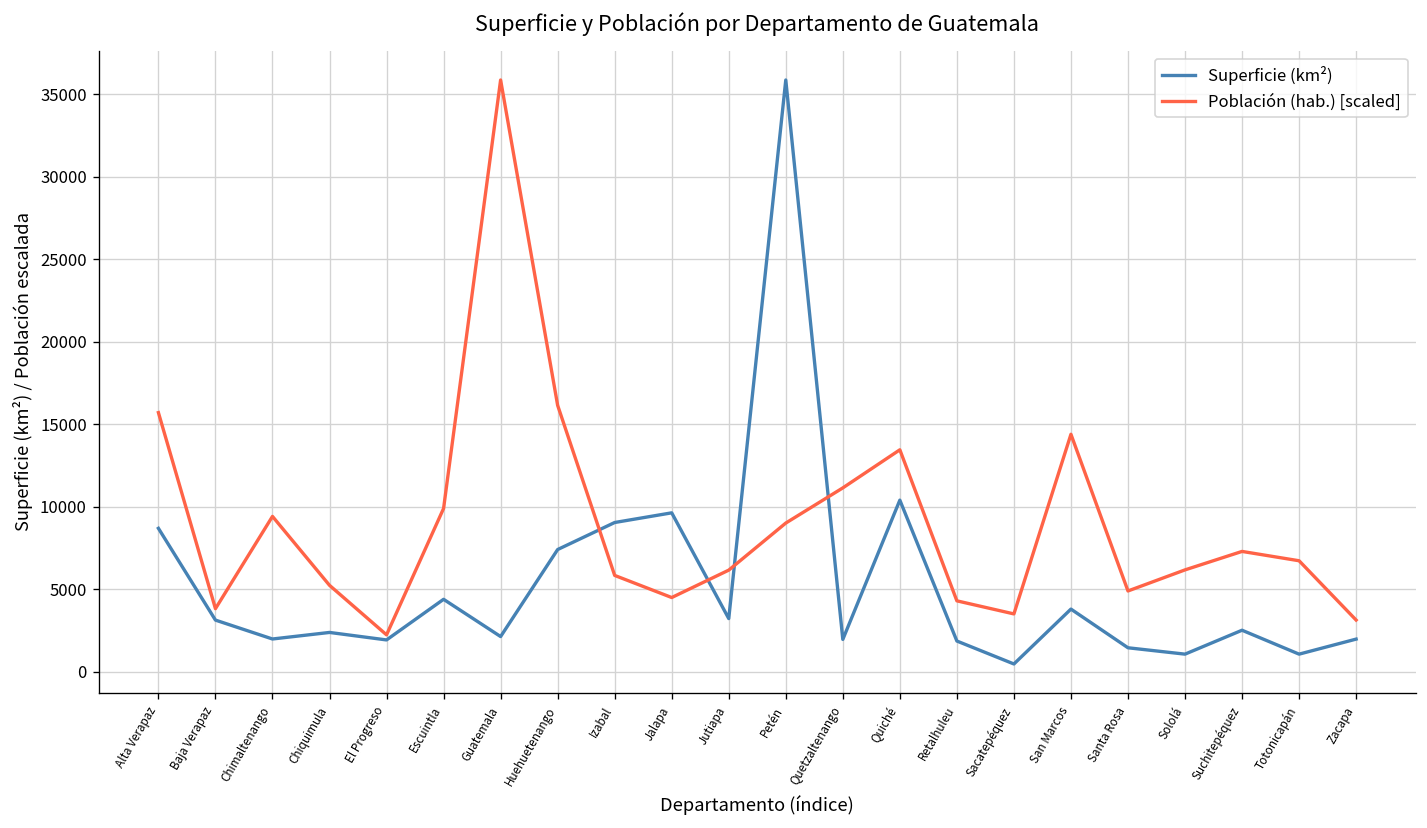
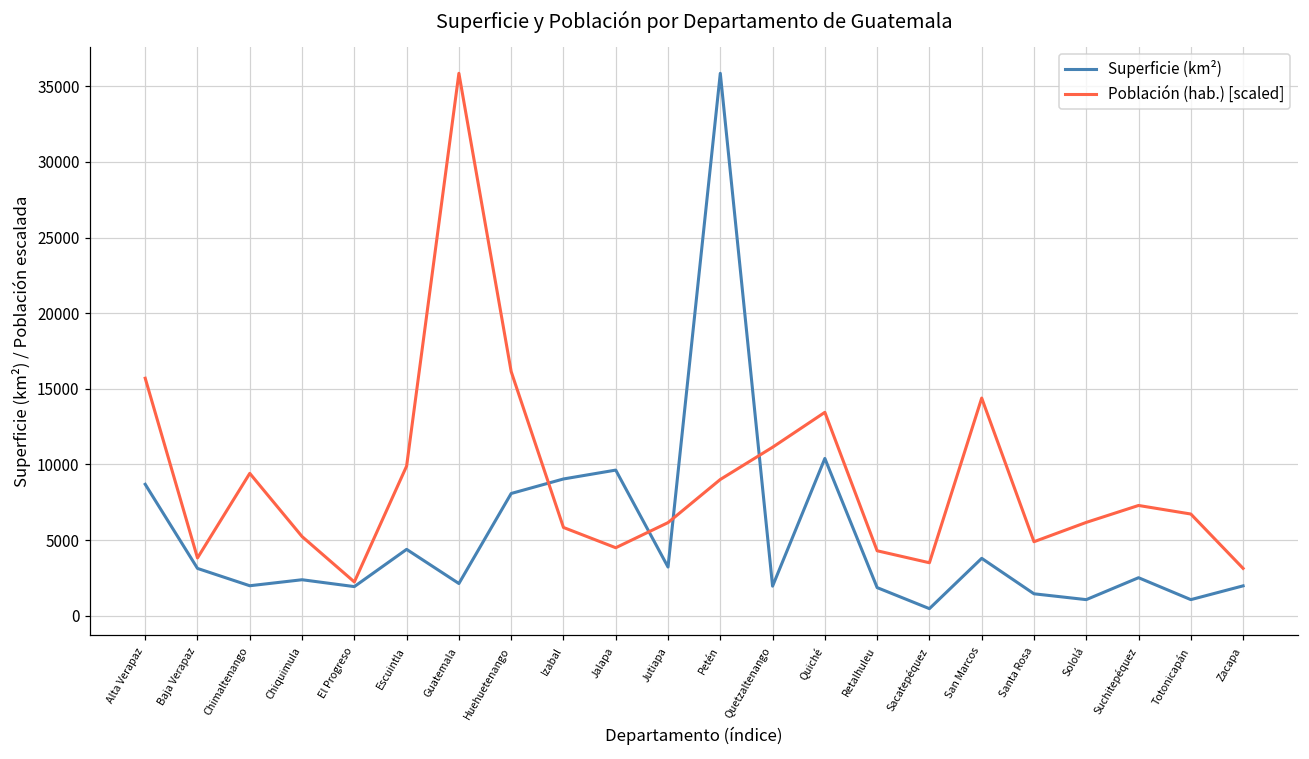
  {
    "Superficie (km²)": {
      "Alta Verapaz": 8700,
      "Baja Verapaz": 3100,
      "Chimaltenango": 2000,
      "Chiquimula": 2400,
      "El Progreso": 1900,
      "Escuintla": 4400,
      "Guatemala": 2100,
-     "Huehuetenango": 7400,
+     "Huehuetenango": 8100,
      "Izabal": 9000,
      "Jalapa": 9600,
      "Jutiapa": 3200,
      "Petén": 35900,
      "Quetzaltenango": 2000,
      "Quiché": 10400,
      "Retalhuleu": 1900,
      "Sacatepéquez": 500,
      "San Marcos": 3800,
      "Santa Rosa": 1400,
      "Sololá": 1100,
      "Suchitepéquez": 2500,
      "Totonicapán": 1100,
      "Zacapa": 2000
    },
    "Población (hab.) [scaled]": {
      "Alta Verapaz": 15700,
      "Baja Verapaz": 3800,
      "Chimaltenango": 9400,
      "Chiquimula": 5200,
      "El Progreso": 2200,
      "Escuintla": 9900,
      "Guatemala": 35900,
      "Huehuetenango": 16100,
      "Izabal": 5800,
      "Jalapa": 4500,
      "Jutiapa": 6200,
      "Petén": 9000,
      "Quetzaltenango": 11100,
      "Quiché": 13400,
      "Retalhuleu": 4300,
      "Sacatepéquez": 3500,
      "San Marcos": 14400,
      "Santa Rosa": 4900,
      "Sololá": 6200,
      "Suchitepéquez": 7300,
      "Totonicapán": 6700,
      "Zacapa": 3100
    }
  }
